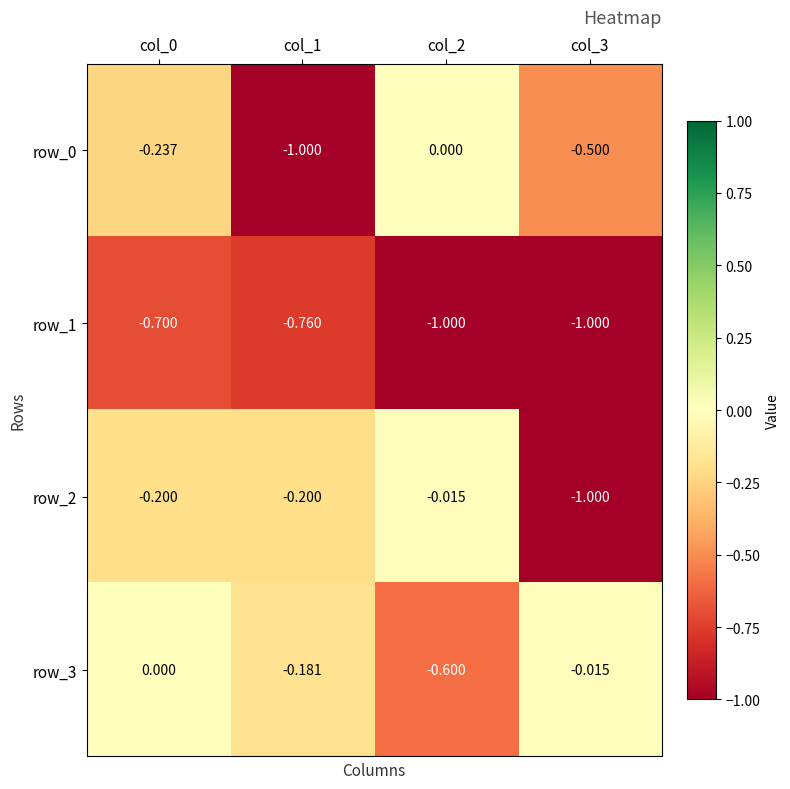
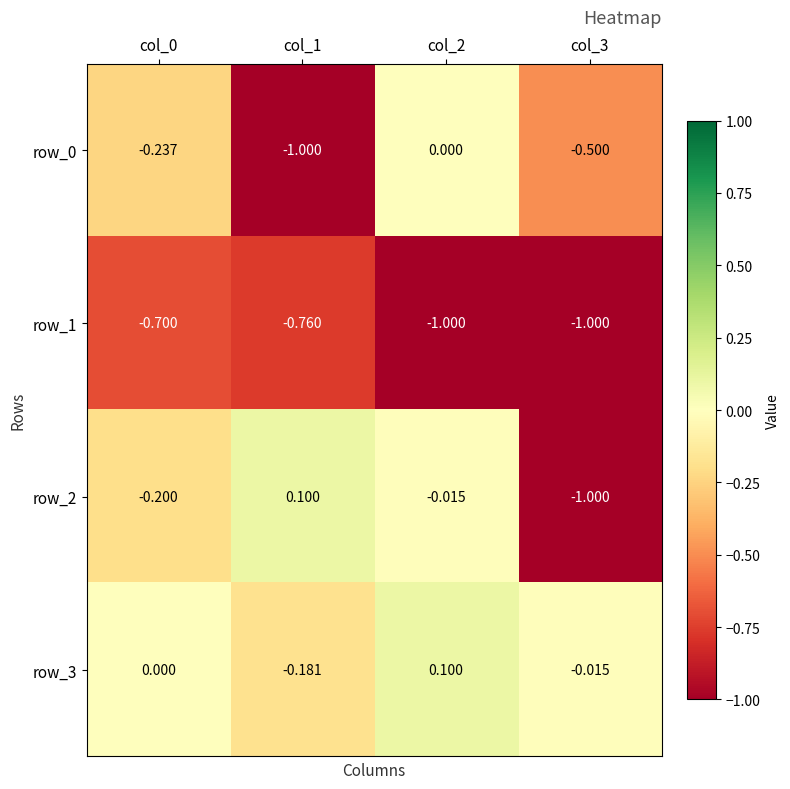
  {
    "row_0": {
      "col_0": -0.237,
      "col_1": -1.000,
      "col_2": 0.000,
      "col_3": -0.500
    },
    "row_1": {
      "col_0": -0.700,
      "col_1": -0.760,
      "col_2": -1.000,
      "col_3": -1.000
    },
    "row_2": {
      "col_0": -0.200,
-     "col_1": -0.200,
+     "col_1": 0.100,
      "col_2": -0.015,
      "col_3": -1.000
    },
    "row_3": {
      "col_0": 0.000,
      "col_1": -0.181,
-     "col_2": -0.600,
+     "col_2": 0.100,
      "col_3": -0.015
    }
  }
